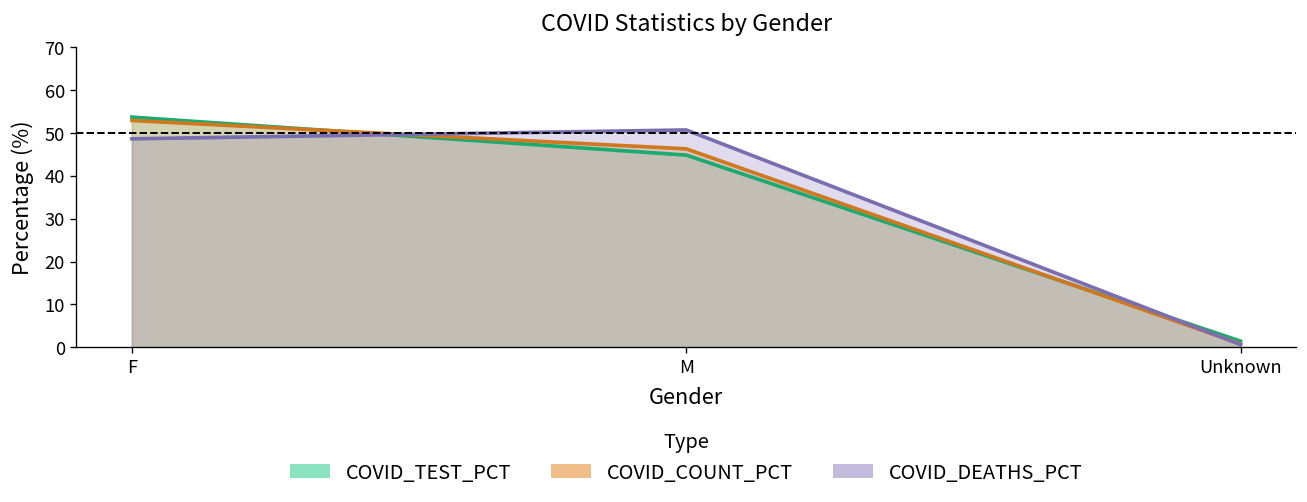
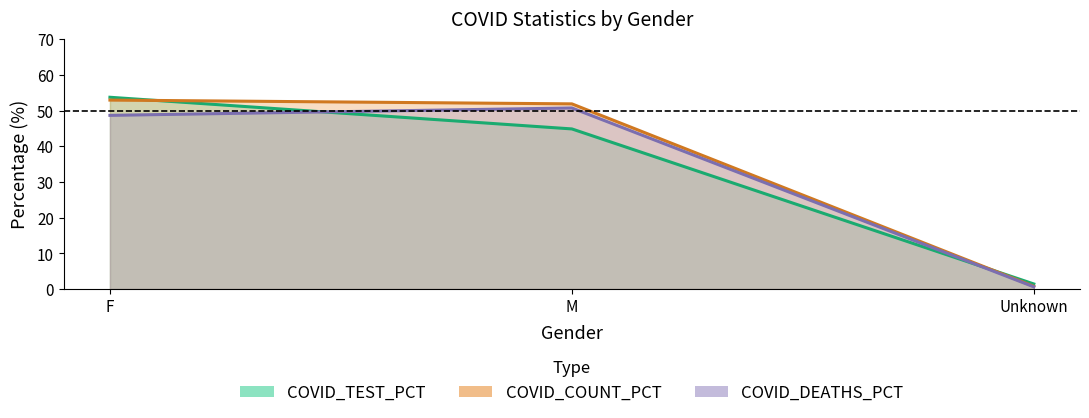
  {
    "COVID_COUNT_PCT": {
      "F": 53,
-     "M": 46
+     "M": 52
    }
  }
